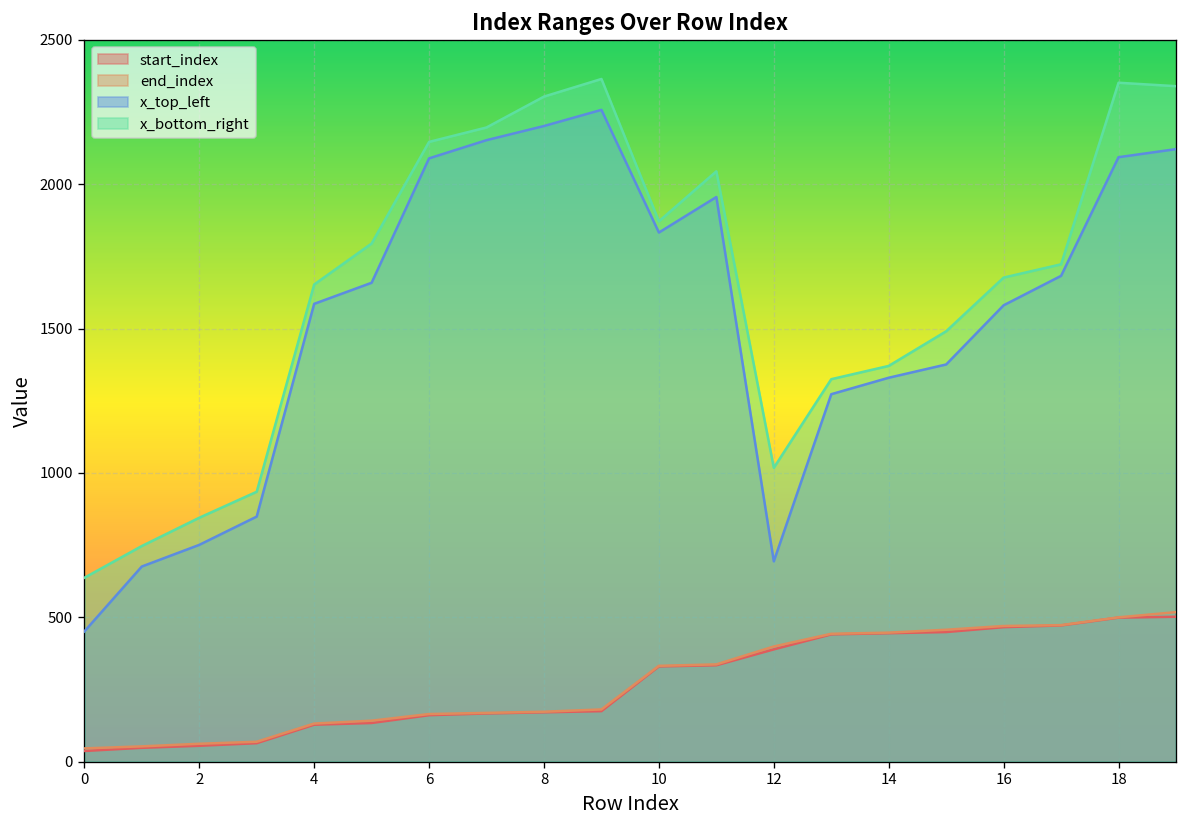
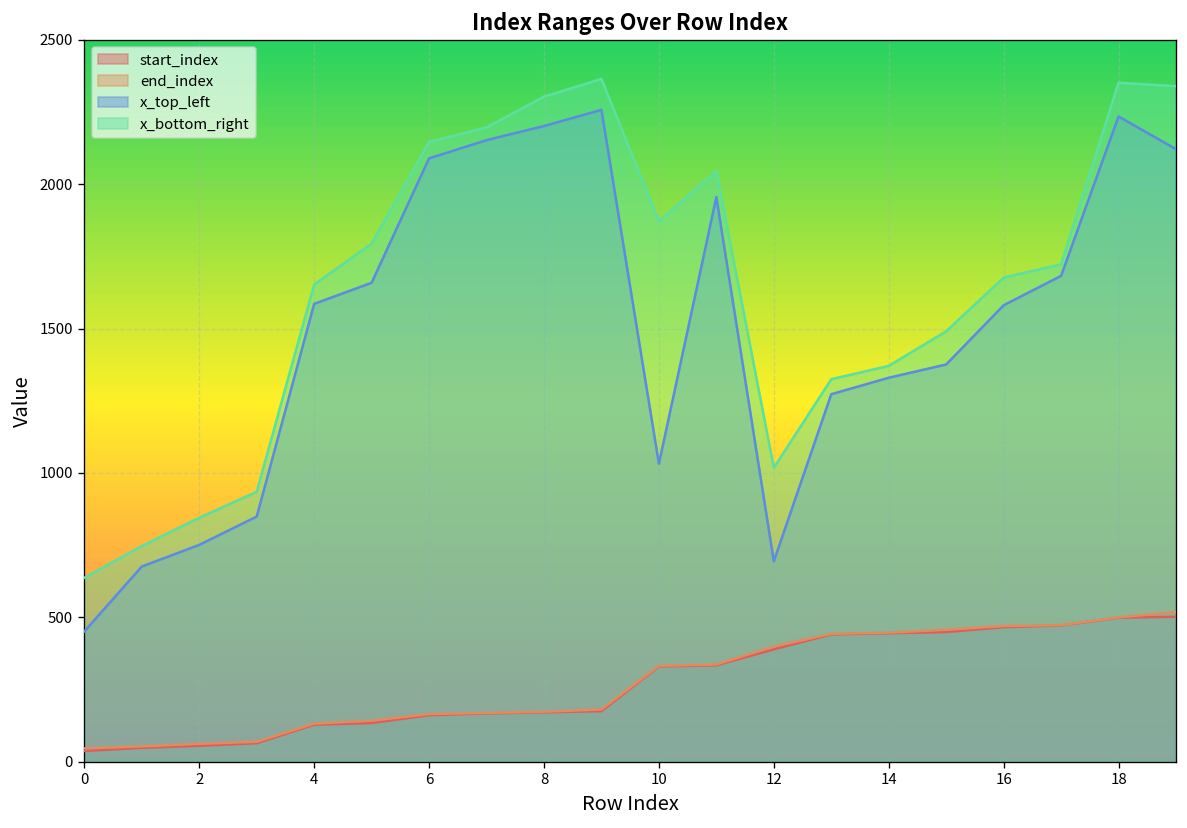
  {
    "x_top_left": {
      "0": 450,
      "2": 750,
      "4": 1590,
      "6": 2090,
      "8": 2200,
-     "10": 1830,
+     "10": 1030,
      "12": 690,
      "14": 1330,
      "16": 1580,
-     "18": 2090
+     "18": 2240
    },
    "x_bottom_right": {
      "0": 640,
      "2": 850,
      "4": 1650,
      "6": 2150,
      "8": 2300,
      "10": 1870,
      "12": 1020,
      "14": 1370,
      "16": 1680,
      "18": 2350
    }
  }
